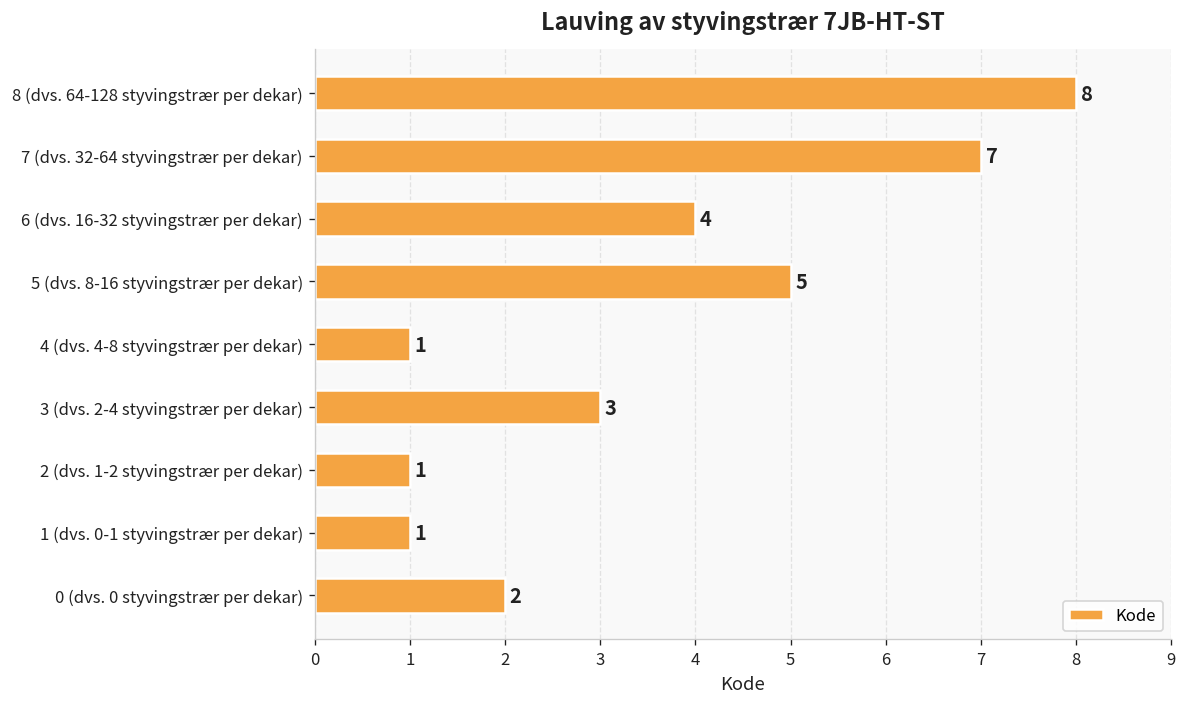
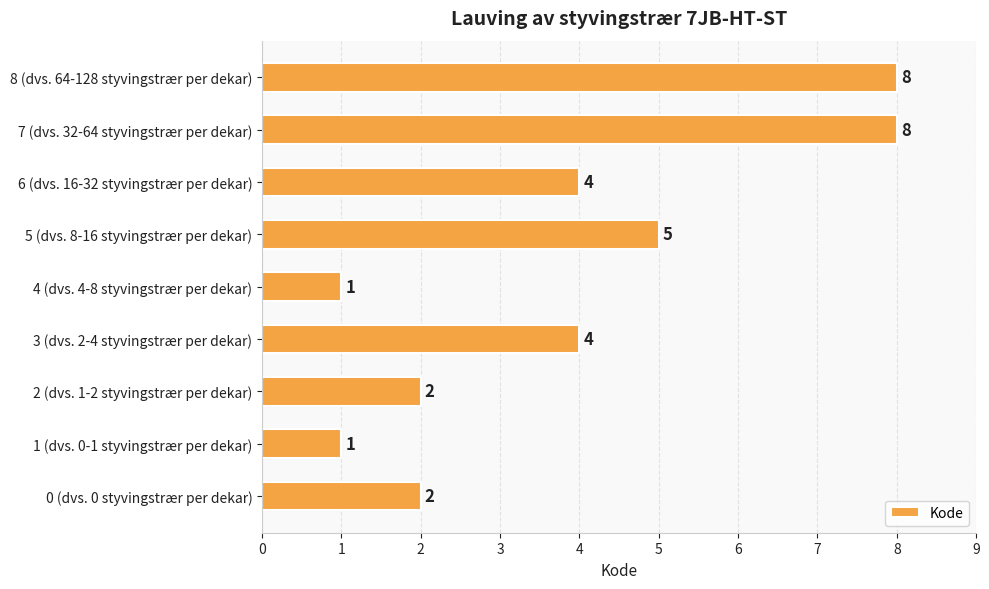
  {
    "8 (dvs. 64-128 styvingstrær per dekar)": 8,
-   "7 (dvs. 32-64 styvingstrær per dekar)": 7,
+   "7 (dvs. 32-64 styvingstrær per dekar)": 8,
    "6 (dvs. 16-32 styvingstrær per dekar)": 4,
    "5 (dvs. 8-16 styvingstrær per dekar)": 5,
    "4 (dvs. 4-8 styvingstrær per dekar)": 1,
-   "3 (dvs. 2-4 styvingstrær per dekar)": 3,
-   "2 (dvs. 1-2 styvingstrær per dekar)": 1,
+   "3 (dvs. 2-4 styvingstrær per dekar)": 4,
+   "2 (dvs. 1-2 styvingstrær per dekar)": 2,
    "1 (dvs. 0-1 styvingstrær per dekar)": 1,
    "0 (dvs. 0 styvingstrær per dekar)": 2
  }
